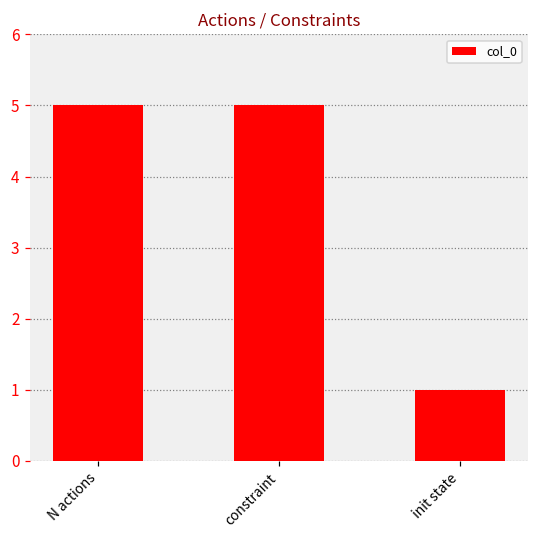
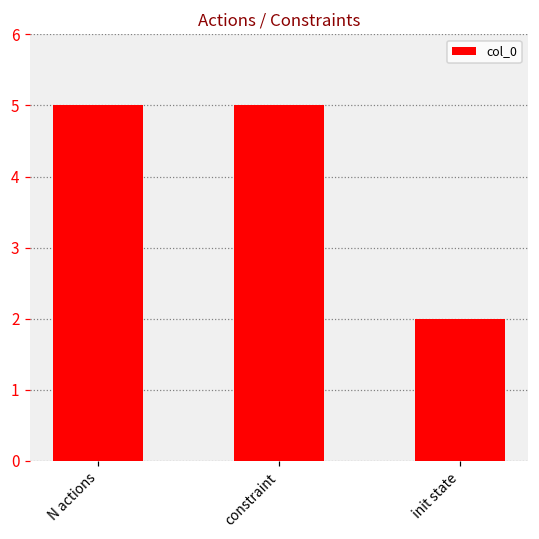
  {
    "N actions": 5,
    "constraint": 5,
-   "init state": 1
+   "init state": 2
  }
